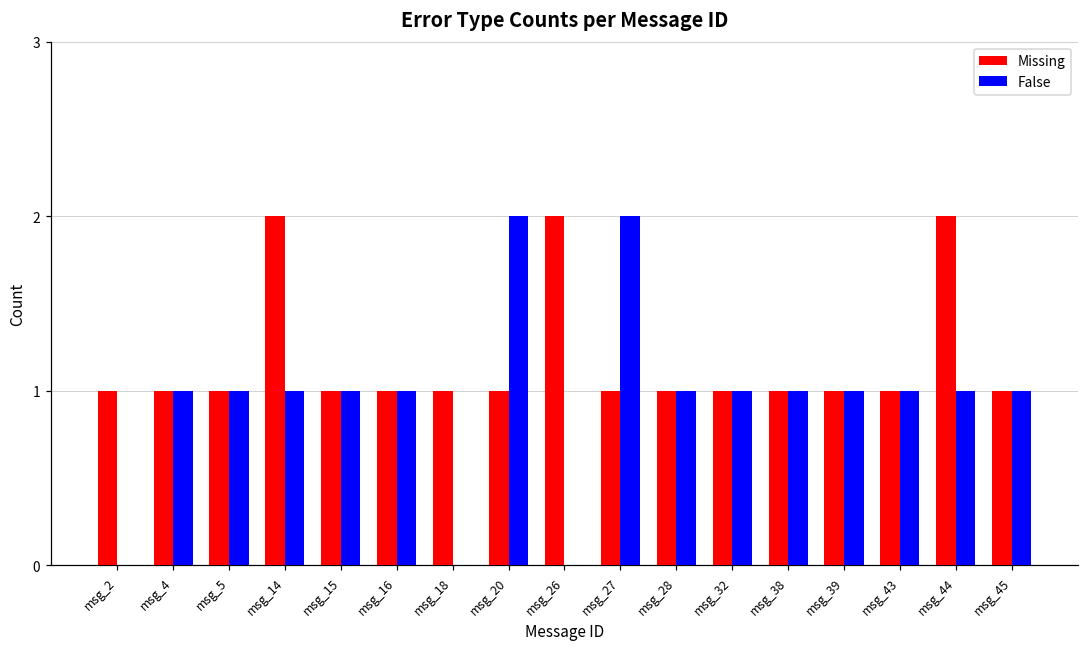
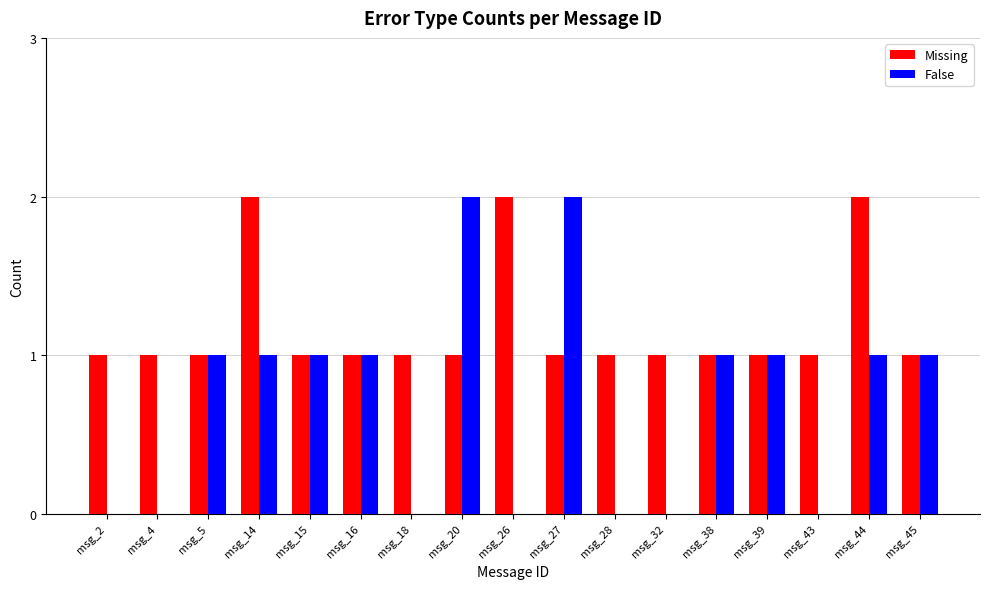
  {
    "Missing": {
      "msg_2": 1,
      "msg_4": 1,
      "msg_5": 1,
      "msg_14": 2,
      "msg_15": 1,
      "msg_16": 1,
      "msg_18": 1,
      "msg_20": 1,
      "msg_26": 2,
      "msg_27": 1,
      "msg_28": 1,
      "msg_32": 1,
      "msg_38": 1,
      "msg_39": 1,
      "msg_43": 1,
      "msg_44": 2,
      "msg_45": 1
    },
    "False": {
      "msg_2": 0,
-     "msg_4": 1,
+     "msg_4": 0,
      "msg_5": 1,
      "msg_14": 1,
      "msg_15": 1,
      "msg_16": 1,
      "msg_18": 0,
      "msg_20": 2,
      "msg_26": 0,
      "msg_27": 2,
-     "msg_28": 1,
-     "msg_32": 1,
+     "msg_28": 0,
+     "msg_32": 0,
      "msg_38": 1,
      "msg_39": 1,
-     "msg_43": 1,
+     "msg_43": 0,
      "msg_44": 1,
      "msg_45": 1
    }
  }
